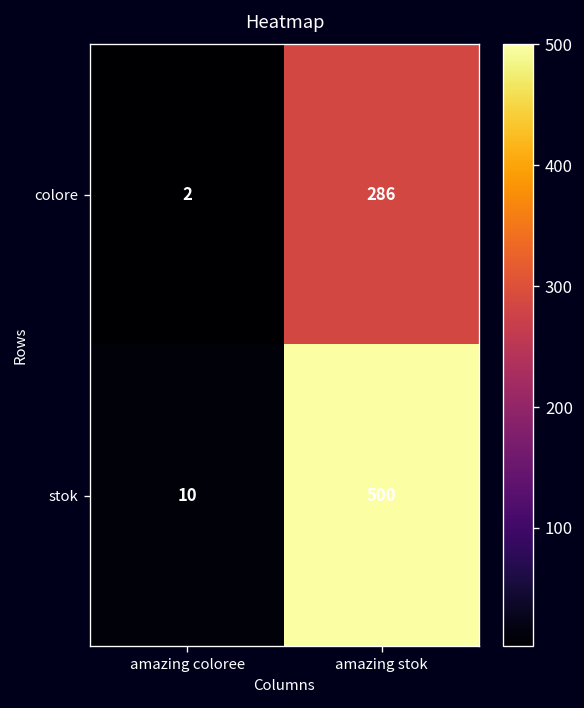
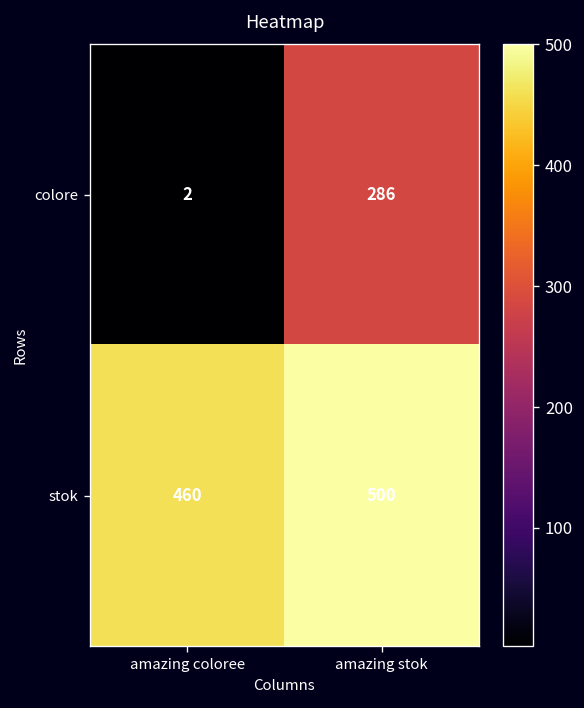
  {
    "colore": {
      "amazing coloree": 2,
      "amazing stok": 286
    },
    "stok": {
-     "amazing coloree": 10,
+     "amazing coloree": 460,
      "amazing stok": 500
    }
  }
